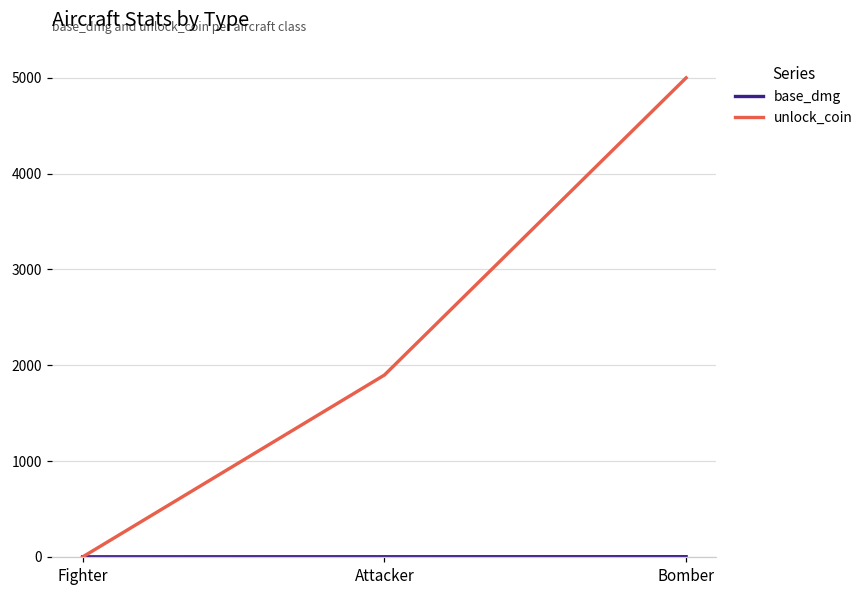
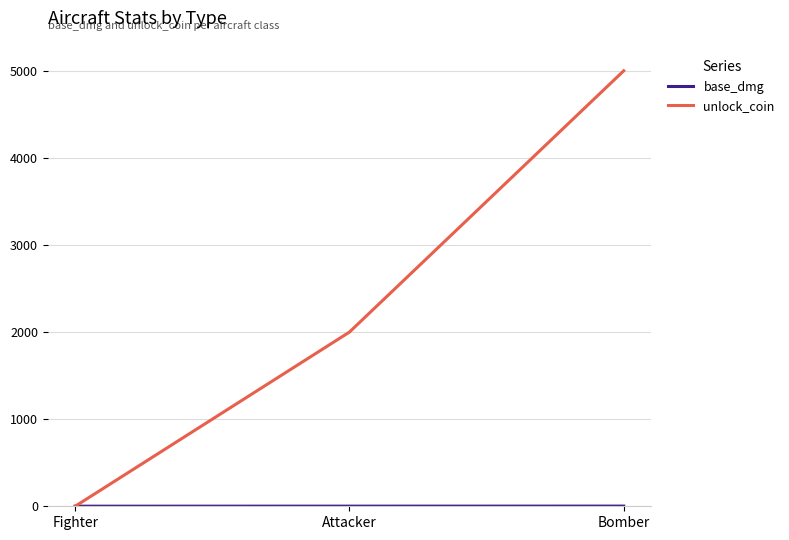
  {
    "base_dmg": {
      "Attacker": 0,
      "Bomber": 0
    },
    "unlock_coin": {
-     "Attacker": 1900,
+     "Attacker": 2000,
      "Bomber": 5000
    }
  }
